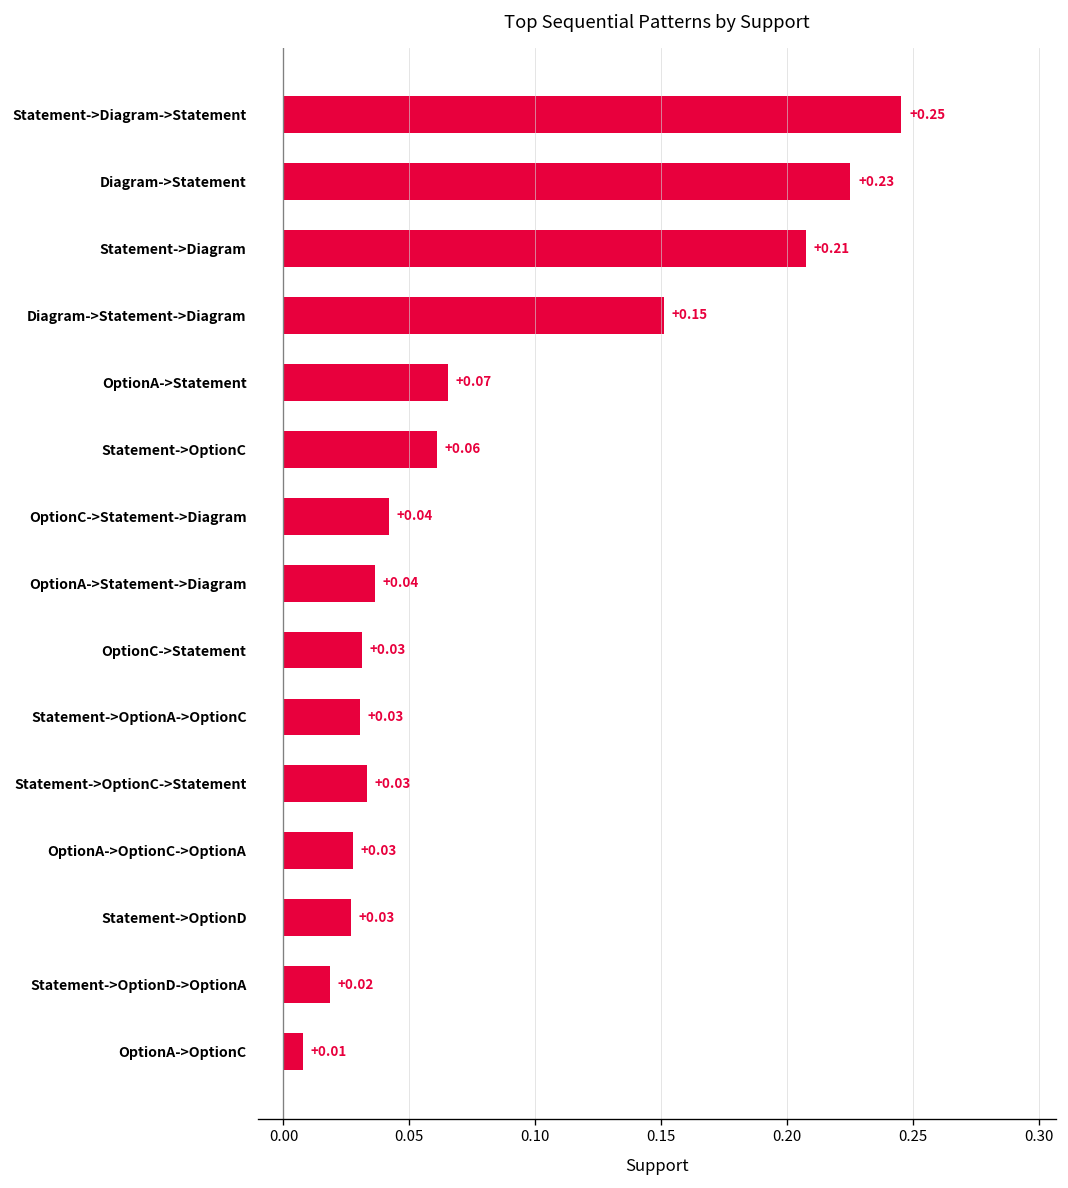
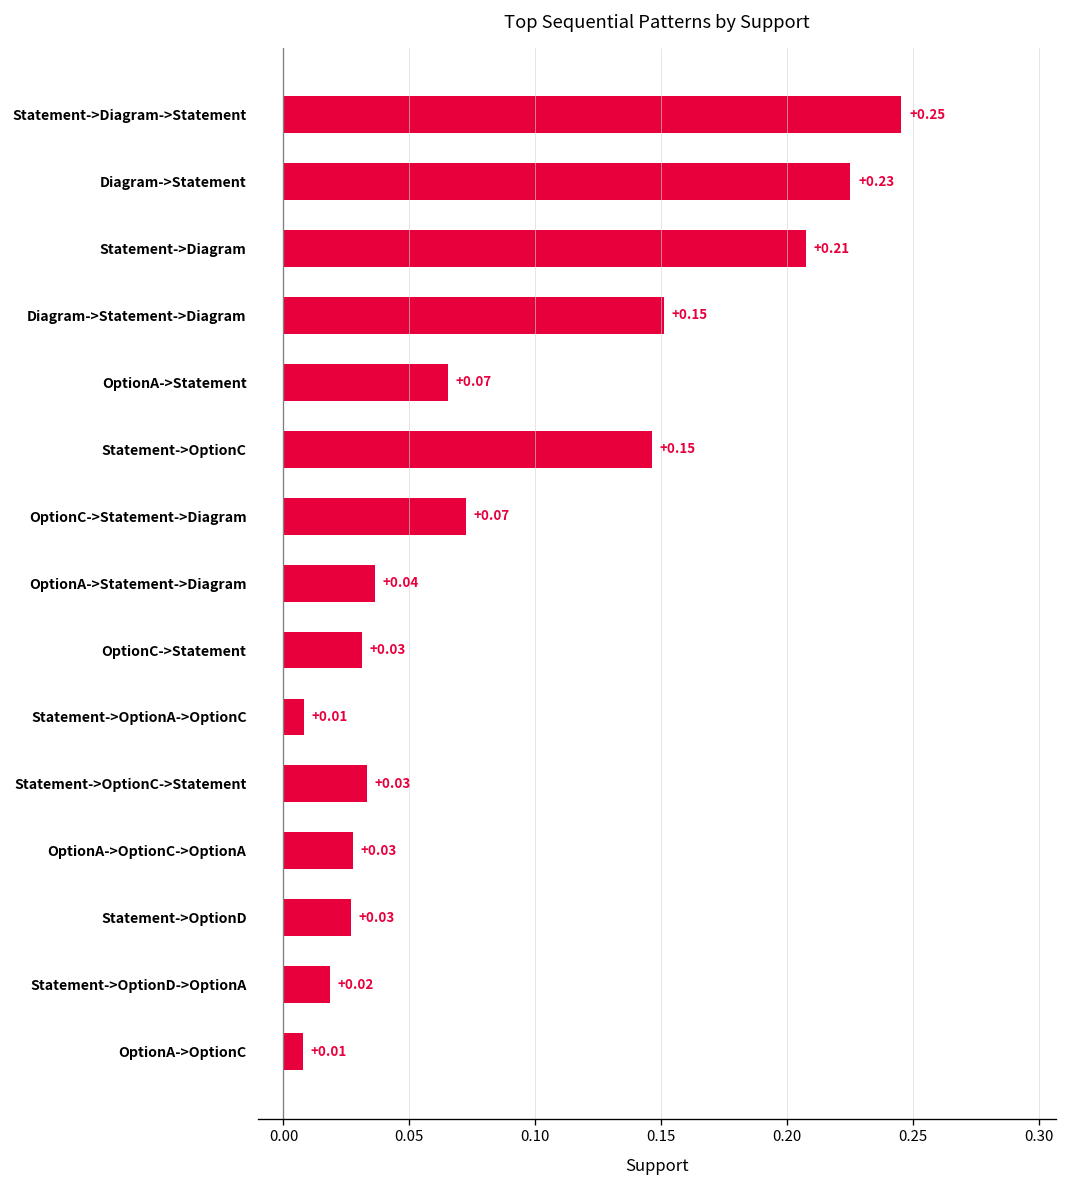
  {
    "Statement->Diagram->Statement": "+0.25",
    "Diagram->Statement": "+0.23",
    "Statement->Diagram": "+0.21",
    "Diagram->Statement->Diagram": "+0.15",
    "OptionA->Statement": "+0.07",
-   "Statement->OptionC": "+0.06",
-   "OptionC->Statement->Diagram": "+0.04",
+   "Statement->OptionC": "+0.15",
+   "OptionC->Statement->Diagram": "+0.07",
    "OptionA->Statement->Diagram": "+0.04",
    "OptionC->Statement": "+0.03",
-   "Statement->OptionA->OptionC": "+0.03",
+   "Statement->OptionA->OptionC": "+0.01",
    "Statement->OptionC->Statement": "+0.03",
    "OptionA->OptionC->OptionA": "+0.03",
    "Statement->OptionD": "+0.03",
    "Statement->OptionD->OptionA": "+0.02",
    "OptionA->OptionC": "+0.01"
  }
